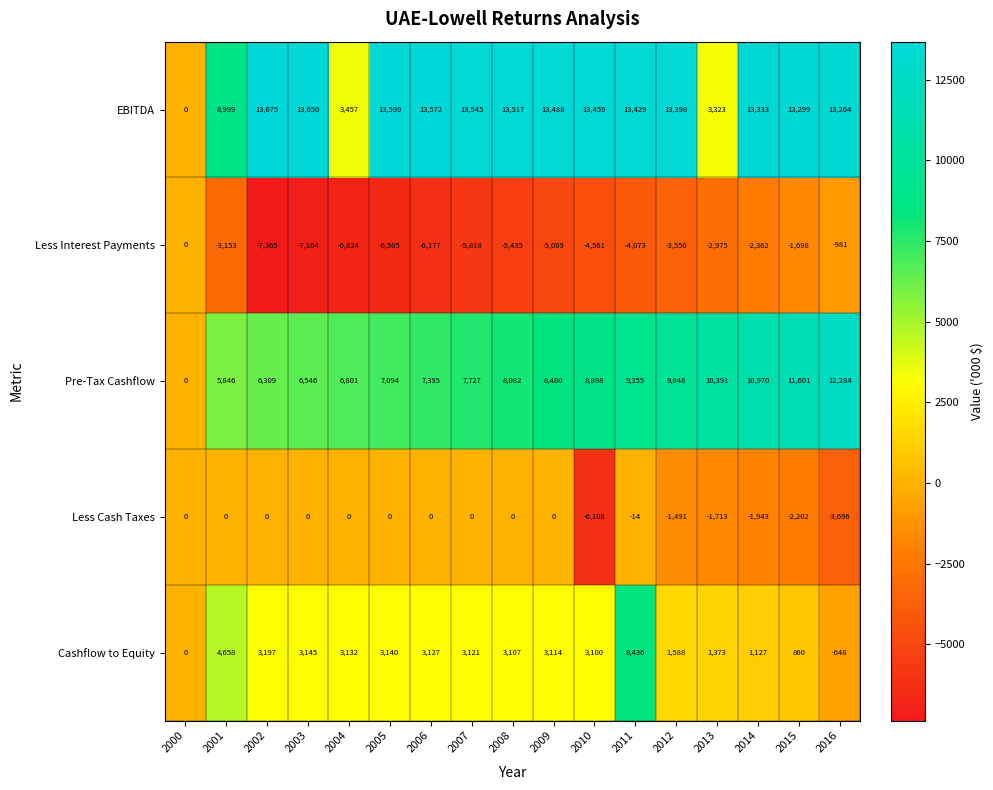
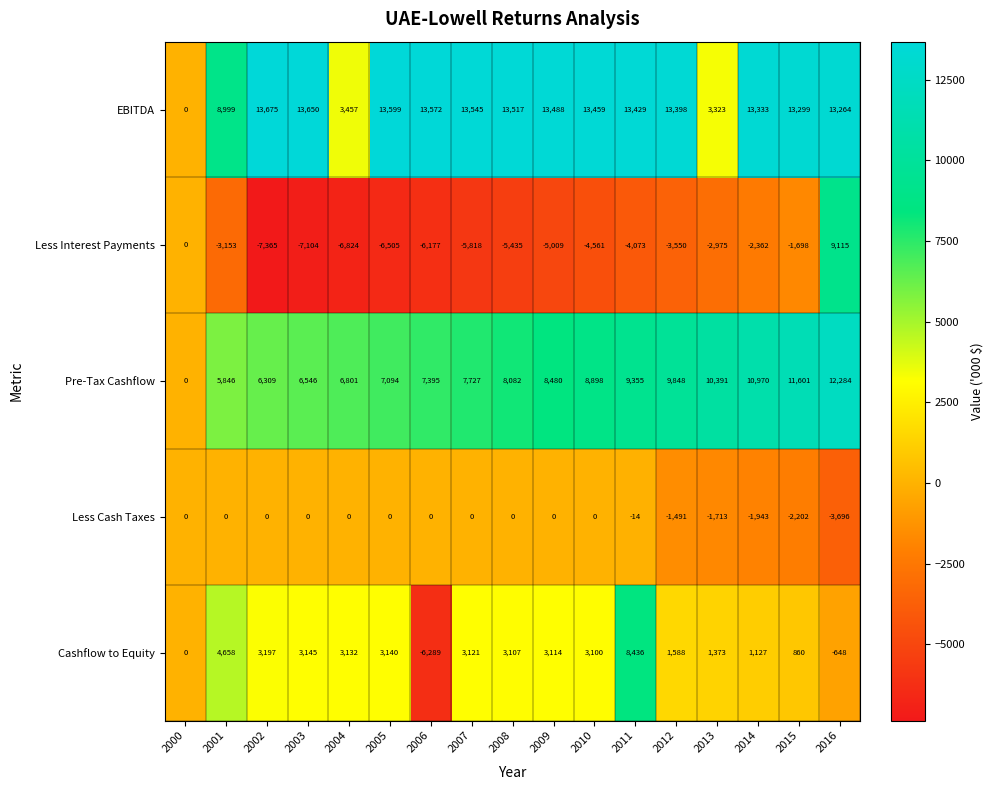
  {
    "EBITDA": {
      "2000": "0",
      "2001": "8,999",
      "2002": "13,675",
      "2003": "13,650",
      "2004": "3,457",
      "2005": "13,599",
      "2006": "13,572",
      "2007": "13,545",
      "2008": "13,517",
      "2009": "13,488",
      "2010": "13,459",
      "2011": "13,429",
      "2012": "13,398",
      "2013": "3,323",
      "2014": "13,333",
      "2015": "13,299",
      "2016": "13,264"
    },
    "Less Interest Payments": {
      "2000": "0",
      "2001": "-3,153",
      "2002": "-7,365",
      "2003": "-7,104",
      "2004": "-6,824",
      "2005": "-6,505",
      "2006": "-6,177",
      "2007": "-5,818",
      "2008": "-5,435",
      "2009": "-5,009",
      "2010": "-4,561",
      "2011": "-4,073",
      "2012": "-3,550",
      "2013": "-2,975",
      "2014": "-2,362",
      "2015": "-1,698",
-     "2016": "-981"
+     "2016": "9,115"
    },
    "Pre-Tax Cashflow": {
      "2000": "0",
      "2001": "5,846",
      "2002": "6,309",
      "2003": "6,546",
      "2004": "6,801",
      "2005": "7,094",
      "2006": "7,395",
      "2007": "7,727",
      "2008": "8,082",
      "2009": "8,480",
      "2010": "8,898",
      "2011": "9,355",
      "2012": "9,848",
      "2013": "10,391",
      "2014": "10,970",
      "2015": "11,601",
      "2016": "12,284"
    },
    "Less Cash Taxes": {
      "2000": "0",
      "2001": "0",
      "2002": "0",
      "2003": "0",
      "2004": "0",
      "2005": "0",
      "2006": "0",
      "2007": "0",
      "2008": "0",
      "2009": "0",
-     "2010": "-6,108",
+     "2010": "0",
      "2011": "-14",
      "2012": "-1,491",
      "2013": "-1,713",
      "2014": "-1,943",
      "2015": "-2,202",
      "2016": "-3,696"
    },
    "Cashflow to Equity": {
      "2000": "0",
      "2001": "4,658",
      "2002": "3,197",
      "2003": "3,145",
      "2004": "3,132",
      "2005": "3,140",
-     "2006": "3,127",
+     "2006": "-6,289",
      "2007": "3,121",
      "2008": "3,107",
      "2009": "3,114",
      "2010": "3,100",
      "2011": "8,436",
      "2012": "1,588",
      "2013": "1,373",
      "2014": "1,127",
      "2015": "860",
      "2016": "-648"
    }
  }
